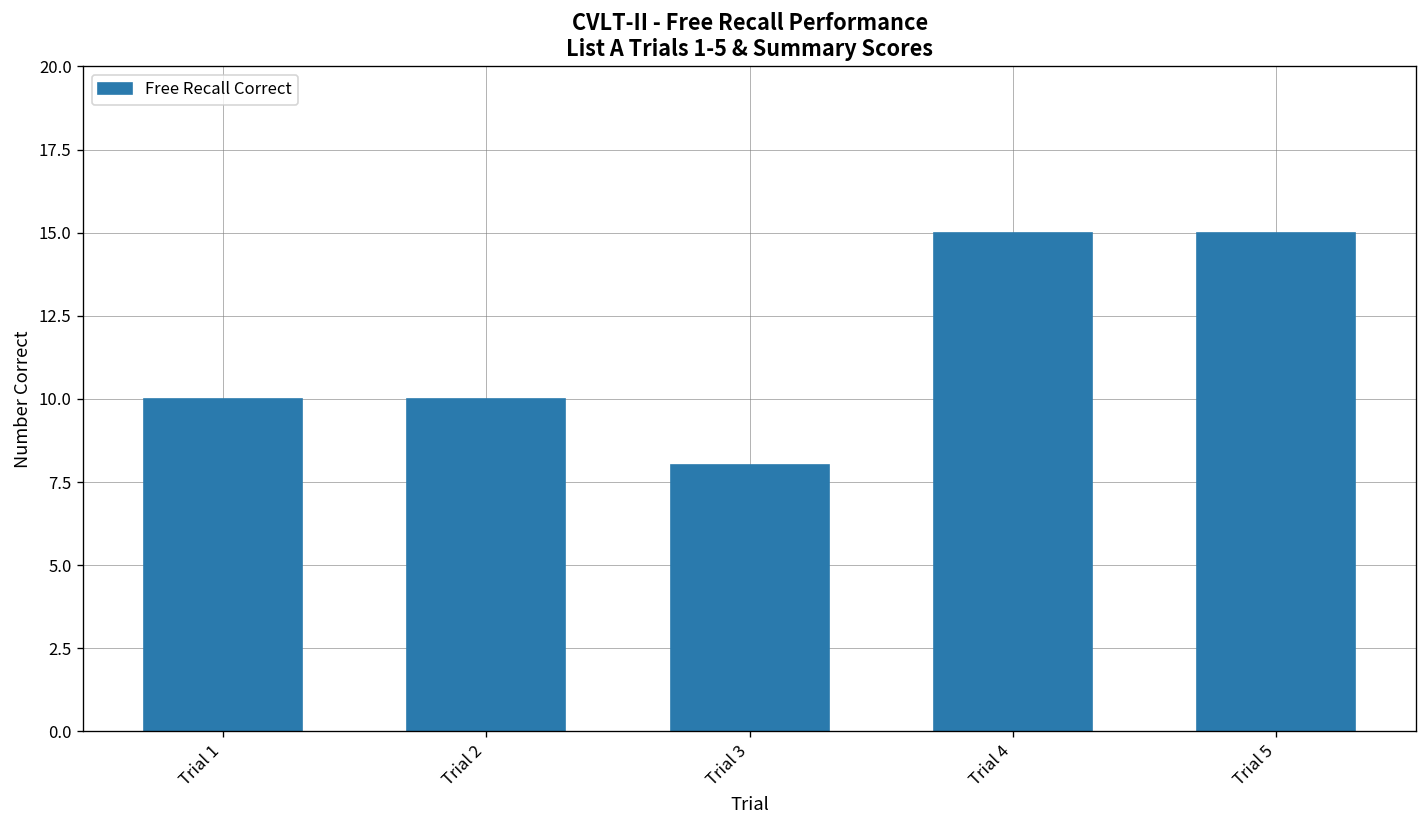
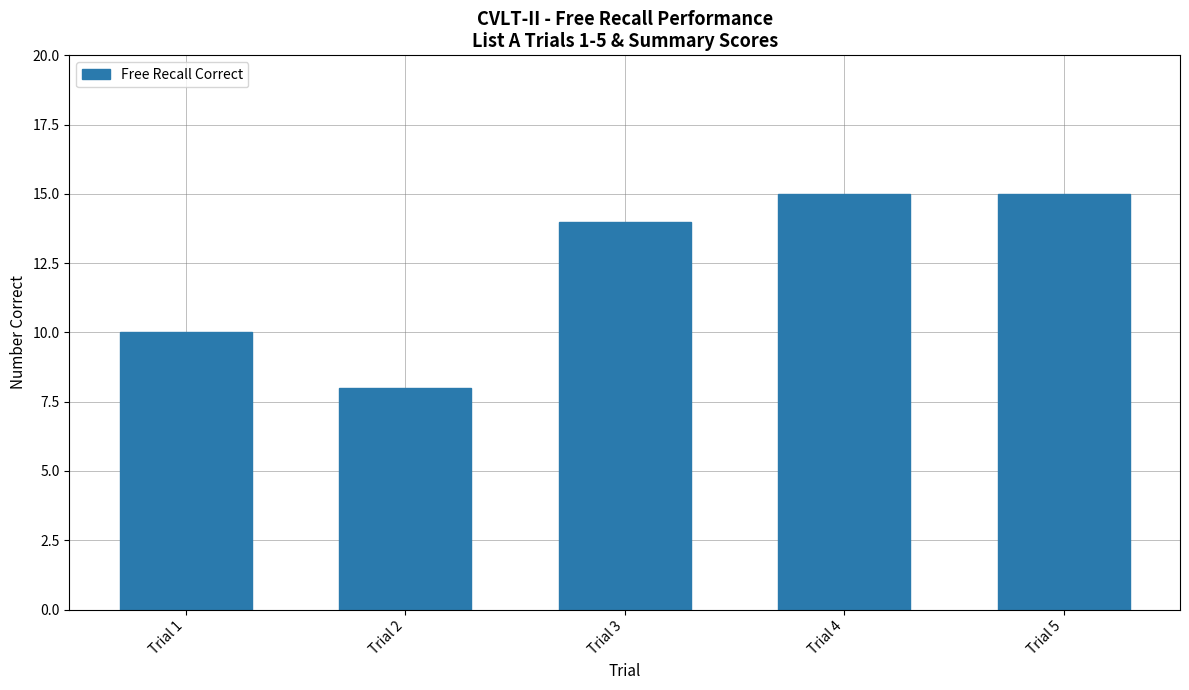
  {
    "Trial 1": 10,
-   "Trial 2": 10,
-   "Trial 3": 8,
+   "Trial 2": 8,
+   "Trial 3": 14,
    "Trial 4": 15,
    "Trial 5": 15
  }
